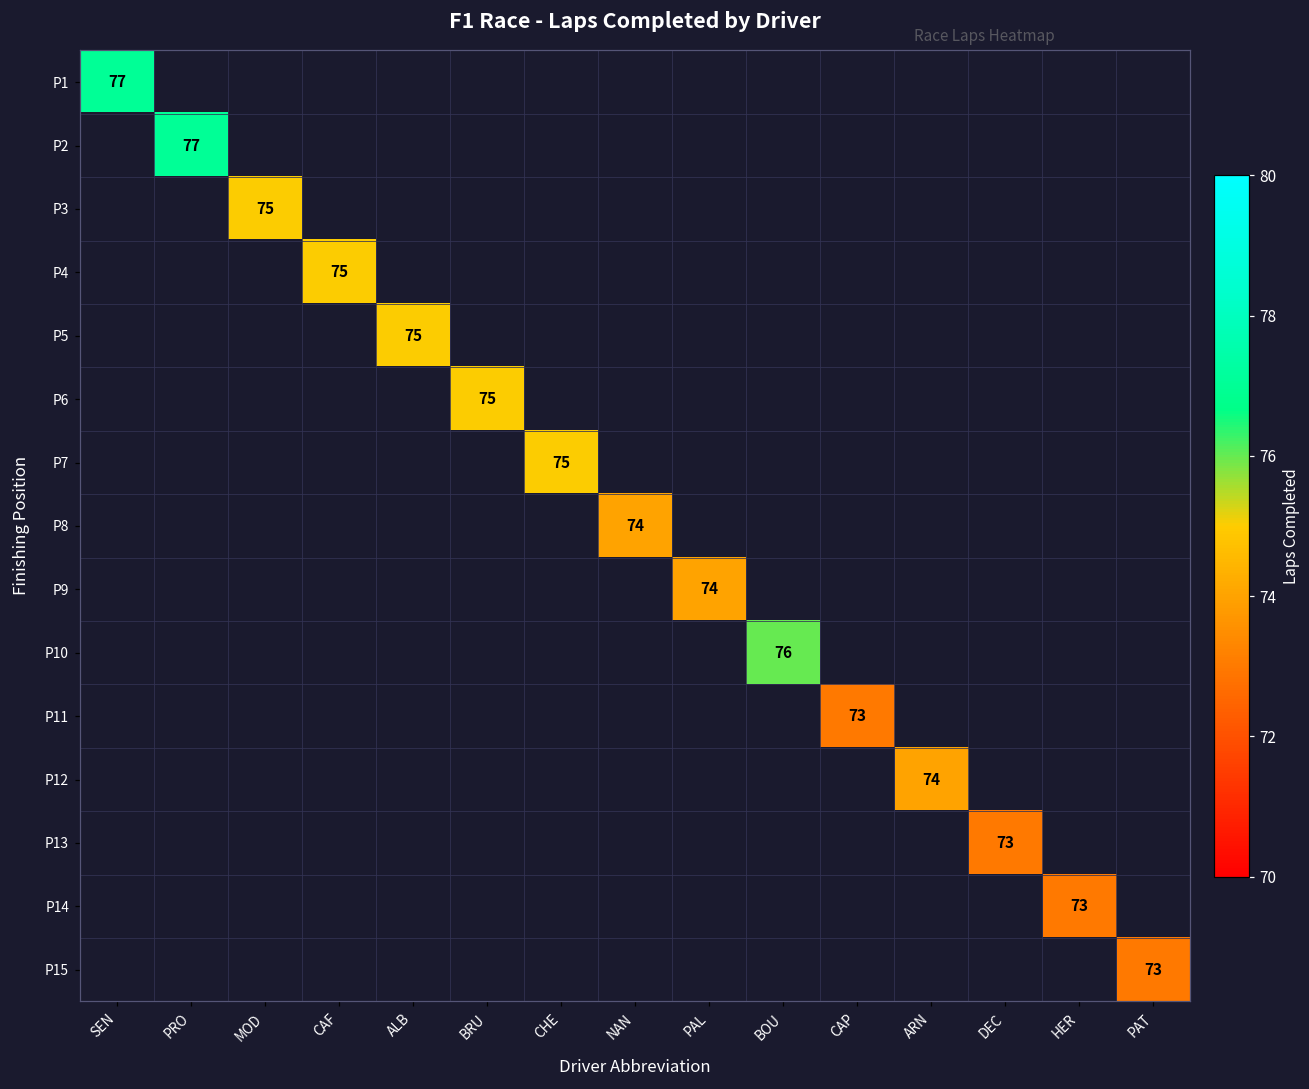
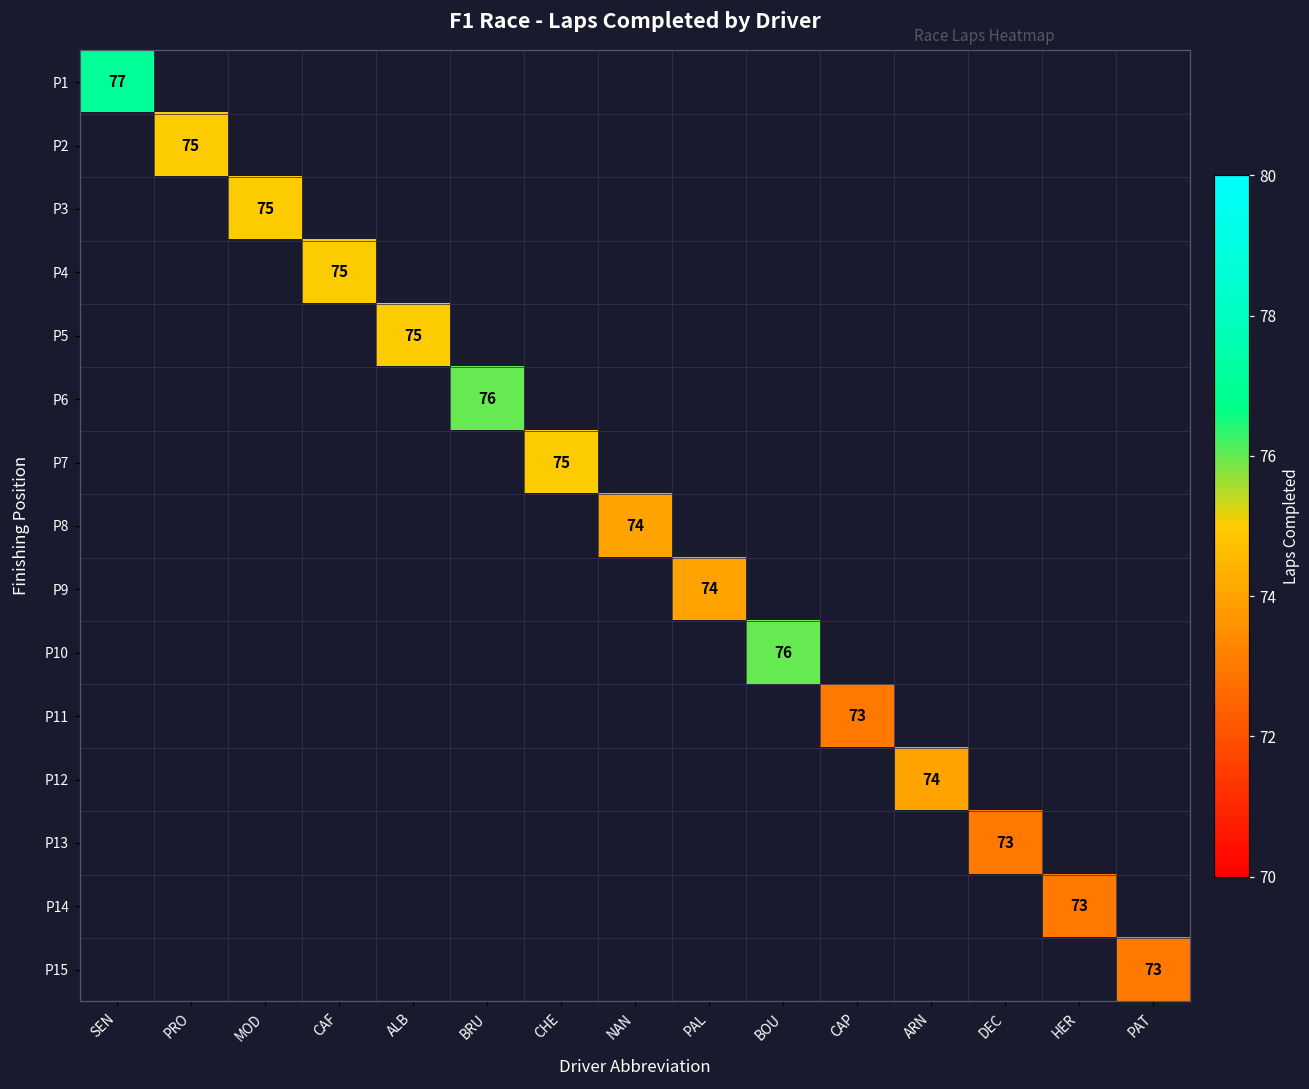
  {
    "P1": {
      "SEN": 77
    },
    "P2": {
-     "PRO": 77
+     "PRO": 75
    },
    "P3": {
      "MOD": 75
    },
    "P4": {
      "CAF": 75
    },
    "P5": {
      "ALB": 75
    },
    "P6": {
-     "BRU": 75
+     "BRU": 76
    },
    "P7": {
      "CHE": 75
    },
    "P8": {
      "NAN": 74
    },
    "P9": {
      "PAL": 74
    },
    "P10": {
      "BOU": 76
    },
    "P11": {
      "CAP": 73
    },
    "P12": {
      "ARN": 74
    },
    "P13": {
      "DEC": 73
    },
    "P14": {
      "HER": 73
    },
    "P15": {
      "PAT": 73
    }
  }
